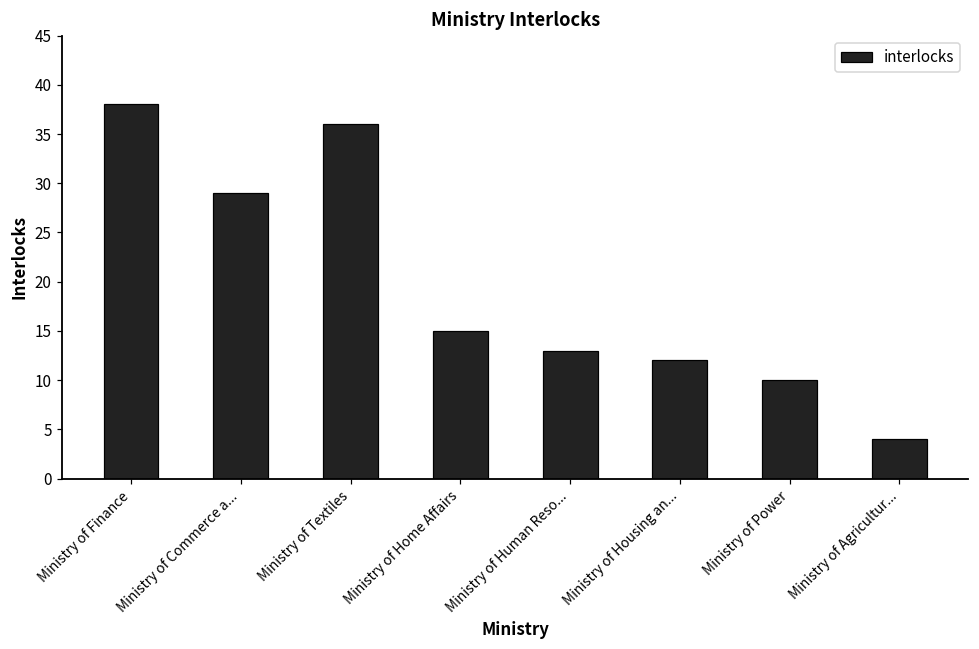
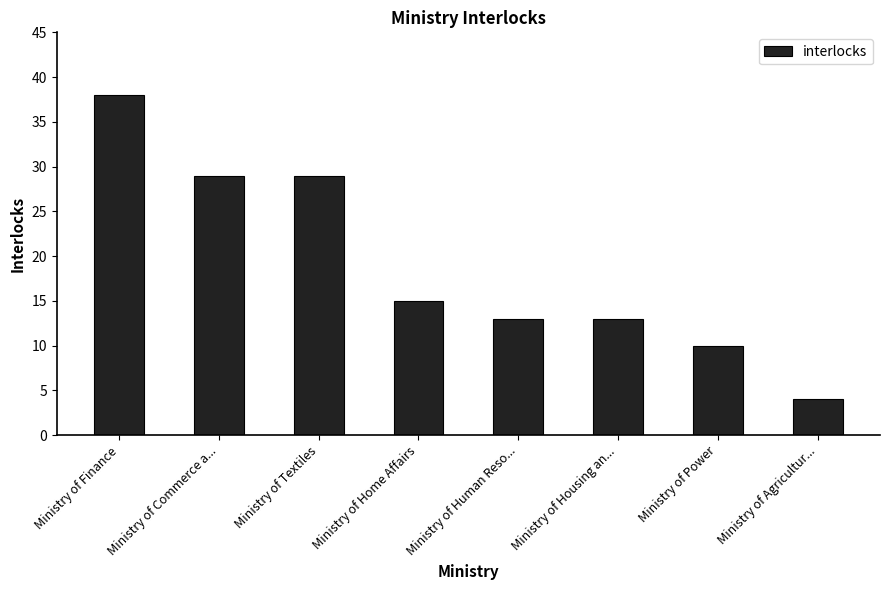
  {
    "Ministry of Finance": 38,
    "Ministry of Commerce a...": 29,
-   "Ministry of Textiles": 36,
+   "Ministry of Textiles": 29,
    "Ministry of Home Affairs": 15,
    "Ministry of Human Reso...": 13,
-   "Ministry of Housing an...": 12,
+   "Ministry of Housing an...": 13,
    "Ministry of Power": 10,
    "Ministry of Agricultur...": 4
  }
